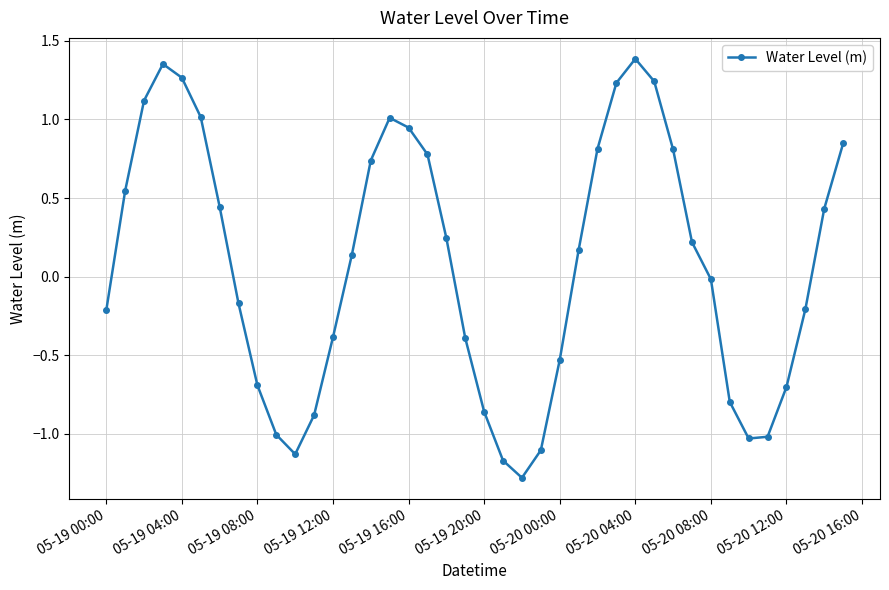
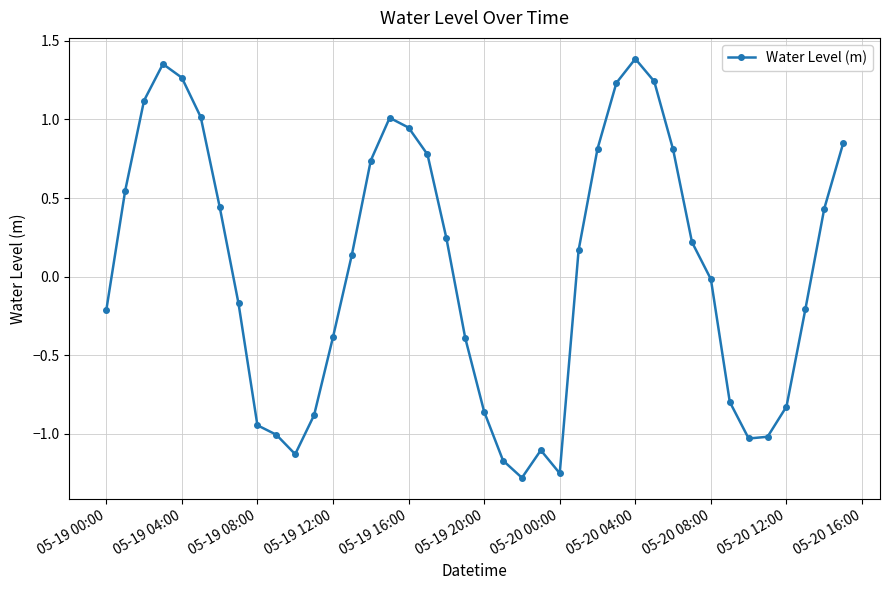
  {
    "05-19 00:00": -0.21,
    "05-19 04:00": 1.26,
-   "05-19 08:00": -0.69,
+   "05-19 08:00": -0.94,
    "05-19 12:00": -0.38,
    "05-19 16:00": 0.95,
    "05-19 20:00": -0.86,
-   "05-20 00:00": -0.53,
+   "05-20 00:00": -1.25,
    "05-20 04:00": 1.38,
    "05-20 08:00": -0.02,
-   "05-20 12:00": -0.70
+   "05-20 12:00": -0.83
  }
